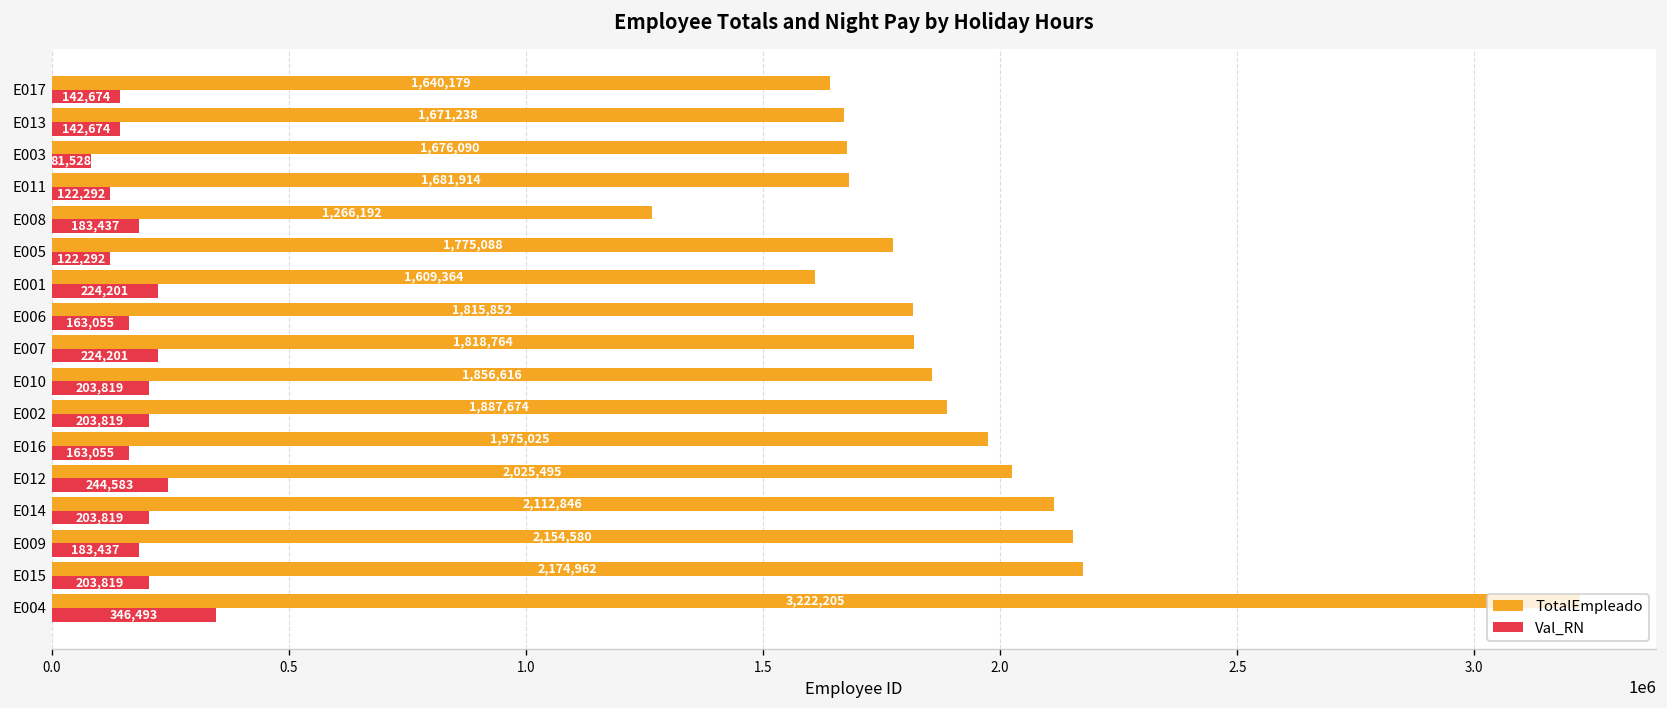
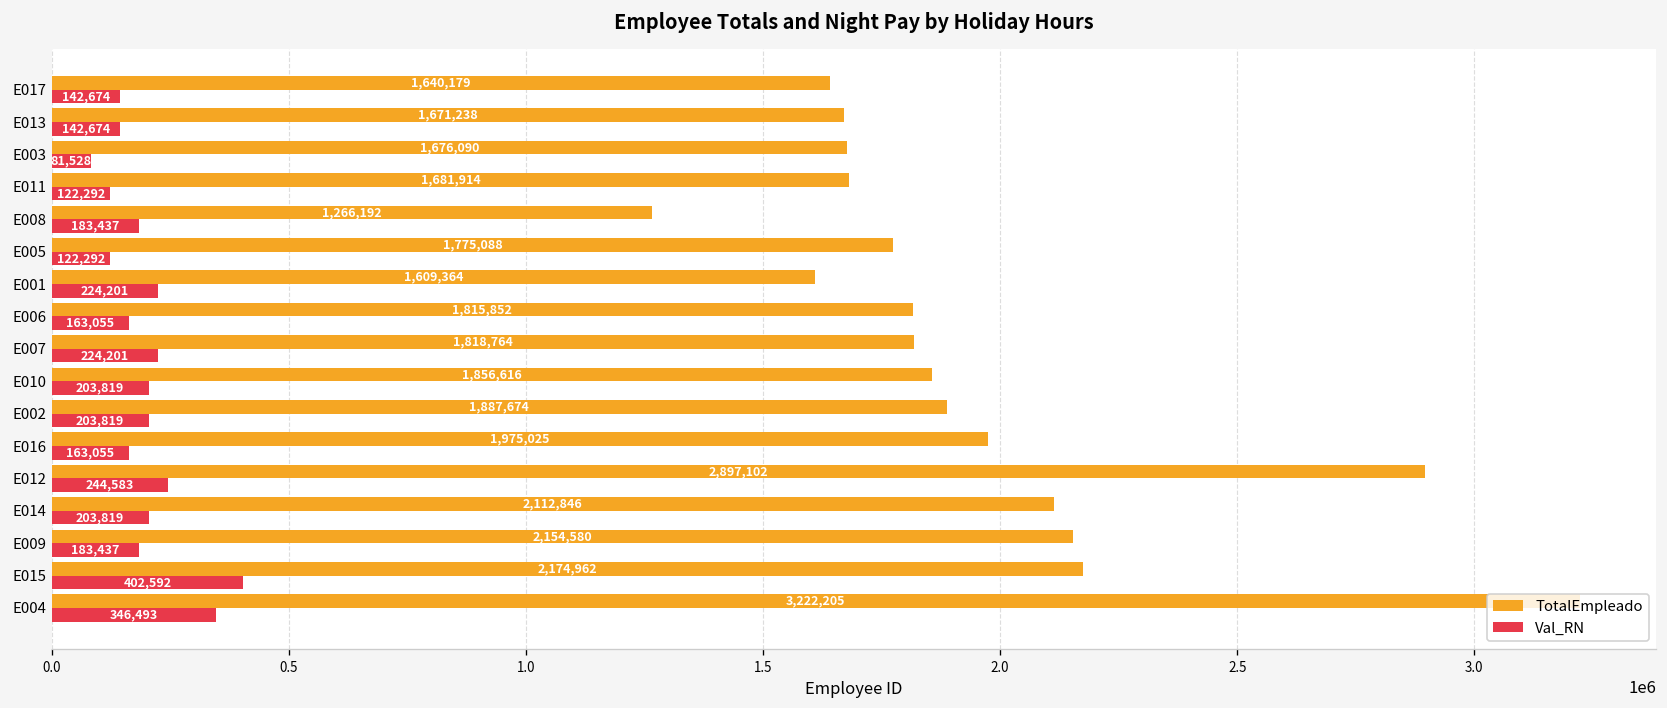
  {
    "TotalEmpleado": {
      "E017": "1,640,179",
      "E013": "1,671,238",
      "E003": "1,676,090",
      "E011": "1,681,914",
      "E008": "1,266,192",
      "E005": "1,775,088",
      "E001": "1,609,364",
      "E006": "1,815,852",
      "E007": "1,818,764",
      "E010": "1,856,616",
      "E002": "1,887,674",
      "E016": "1,975,025",
-     "E012": "2,025,495",
+     "E012": "2,897,102",
      "E014": "2,112,846",
      "E009": "2,154,580",
      "E015": "2,174,962"
    },
    "Val_RN": {
      "E017": "142,674",
      "E013": "142,674",
      "E003": "81,528",
      "E011": "122,292",
      "E008": "183,437",
      "E005": "122,292",
      "E001": "224,201",
      "E006": "163,055",
      "E007": "224,201",
      "E010": "203,819",
      "E002": "203,819",
      "E016": "163,055",
      "E012": "244,583",
      "E014": "203,819",
      "E009": "183,437",
-     "E015": "203,819",
+     "E015": "402,592",
      "E004": "346,493"
    }
  }
